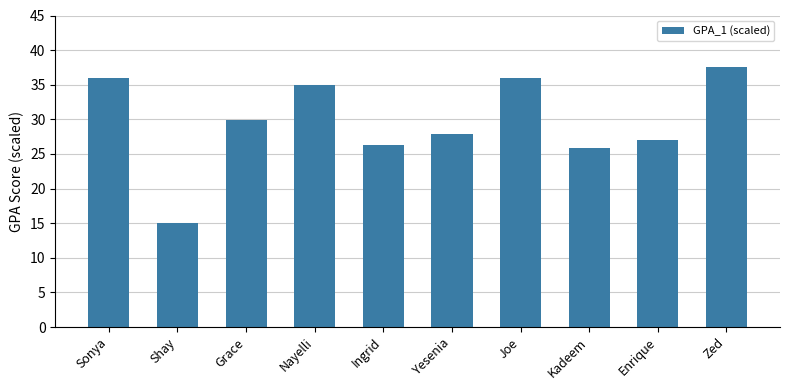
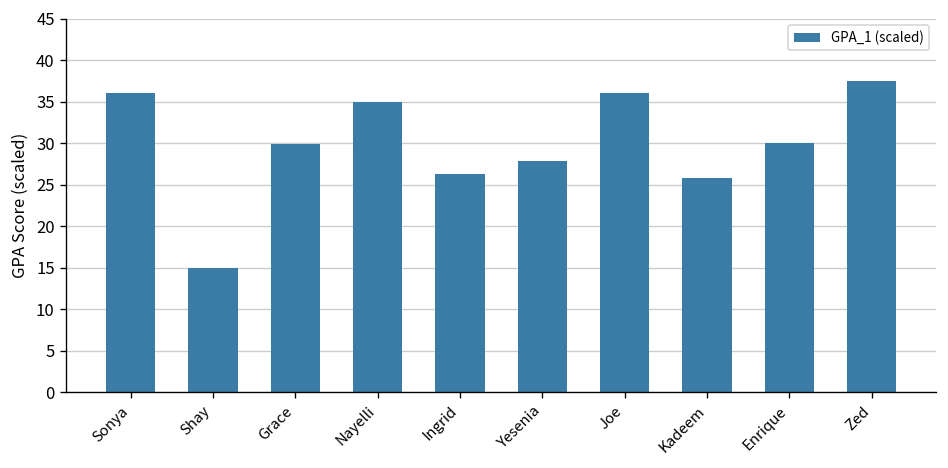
  {
    "Sonya": 36,
    "Shay": 15,
    "Grace": 30,
    "Nayelli": 35,
    "Ingrid": 26,
    "Yesenia": 28,
    "Joe": 36,
    "Kadeem": 26,
-   "Enrique": 27,
+   "Enrique": 30,
    "Zed": 38
  }
